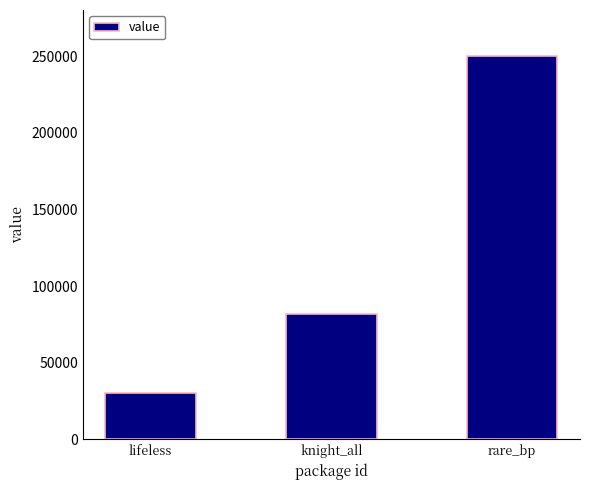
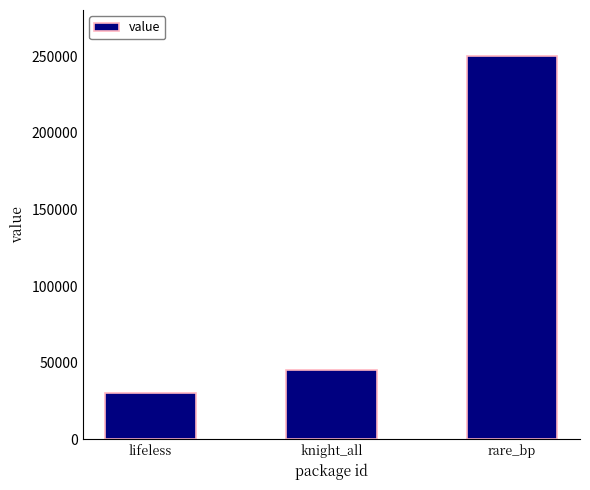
  {
    "lifeless": 30000,
-   "knight_all": 82000,
+   "knight_all": 45000,
    "rare_bp": 250000
  }
